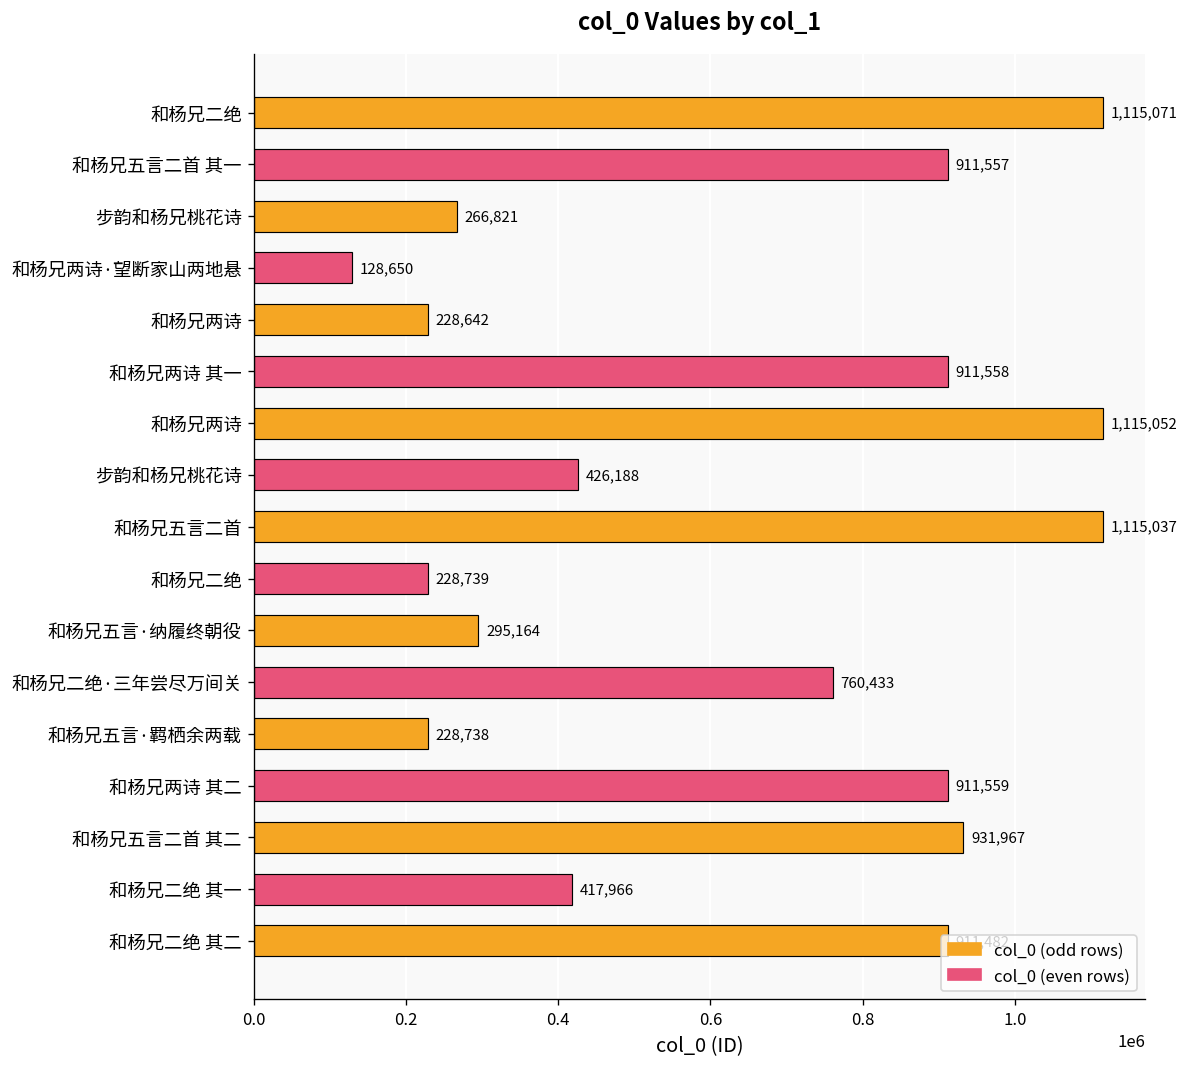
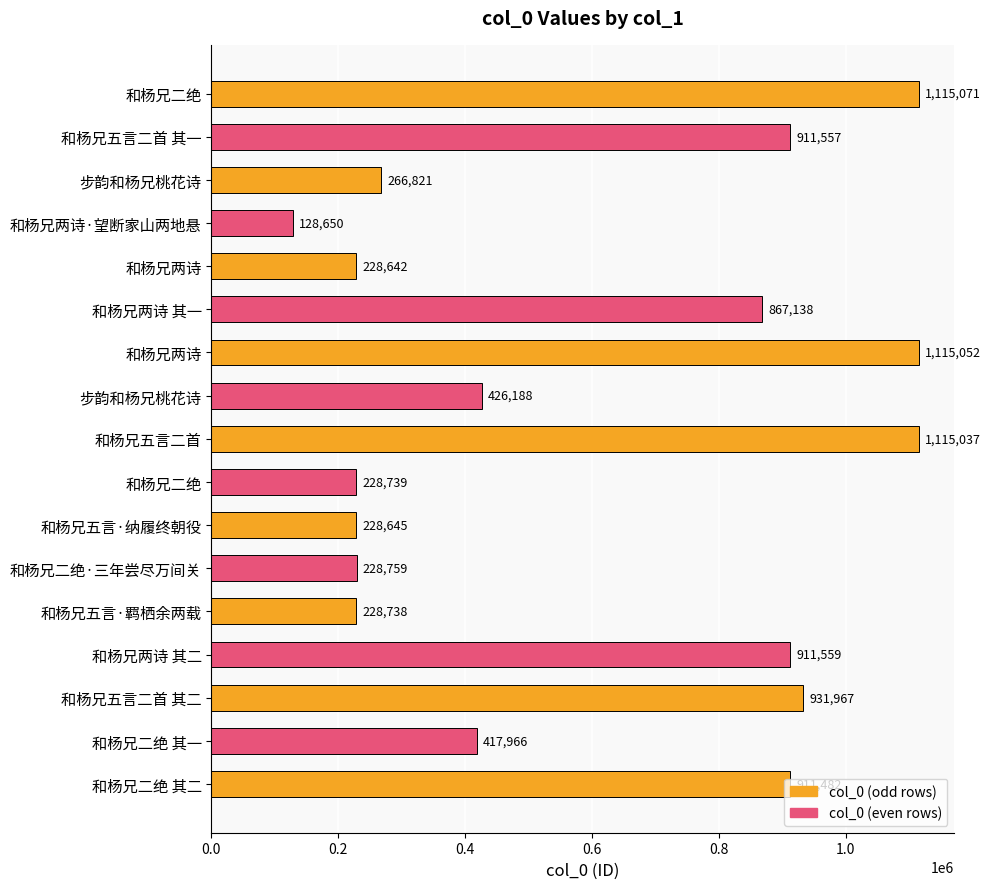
  {
    "和杨兄五言二首 其一": "911,557",
    "和杨兄两诗·望断家山两地悬": "128,650",
-   "和杨兄两诗 其一": "911,558",
+   "和杨兄两诗 其一": "867,138",
    "和杨兄五言二首": "1,115,037",
-   "和杨兄五言·纳履终朝役": "295,164",
-   "和杨兄二绝·三年尝尽万间关": "760,433",
+   "和杨兄五言·纳履终朝役": "228,645",
+   "和杨兄二绝·三年尝尽万间关": "228,759",
    "和杨兄五言·羁栖余两载": "228,738",
    "和杨兄两诗 其二": "911,559",
    "和杨兄五言二首 其二": "931,967",
    "和杨兄二绝 其一": "417,966"
  }
